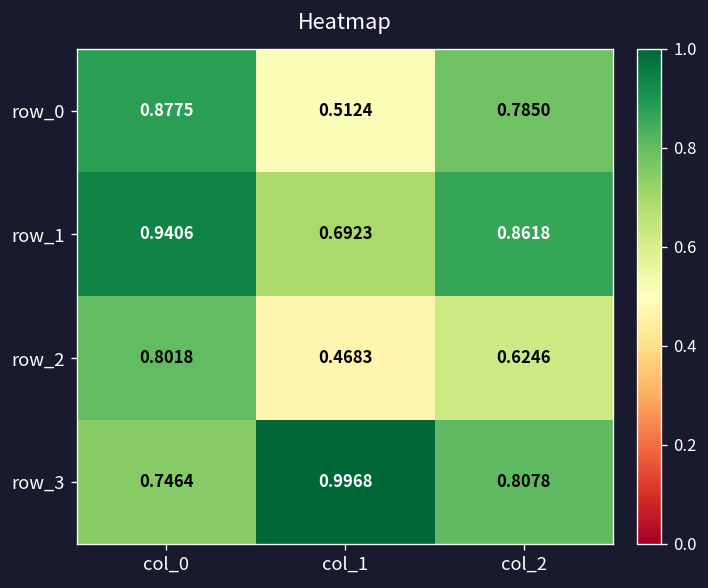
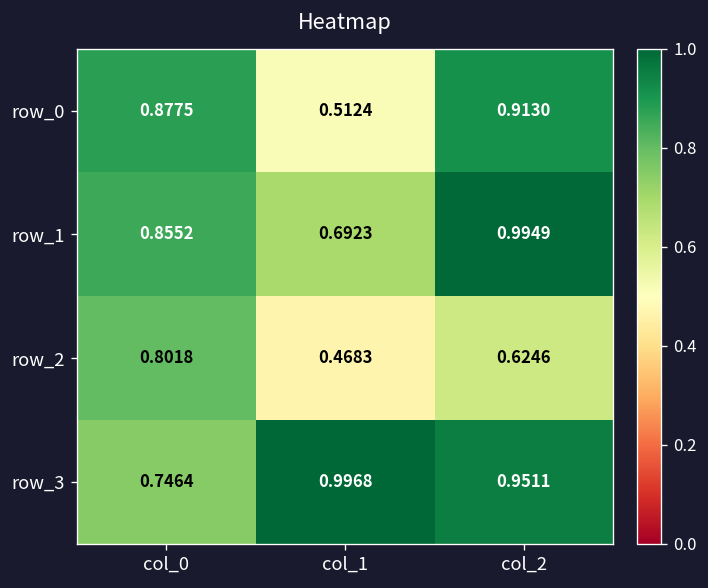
  {
    "row_0": {
      "col_0": 0.8775,
      "col_1": 0.5124,
-     "col_2": 0.7850
+     "col_2": 0.9130
    },
    "row_1": {
-     "col_0": 0.9406,
+     "col_0": 0.8552,
      "col_1": 0.6923,
-     "col_2": 0.8618
+     "col_2": 0.9949
    },
    "row_2": {
      "col_0": 0.8018,
      "col_1": 0.4683,
      "col_2": 0.6246
    },
    "row_3": {
      "col_0": 0.7464,
      "col_1": 0.9968,
-     "col_2": 0.8078
+     "col_2": 0.9511
    }
  }
